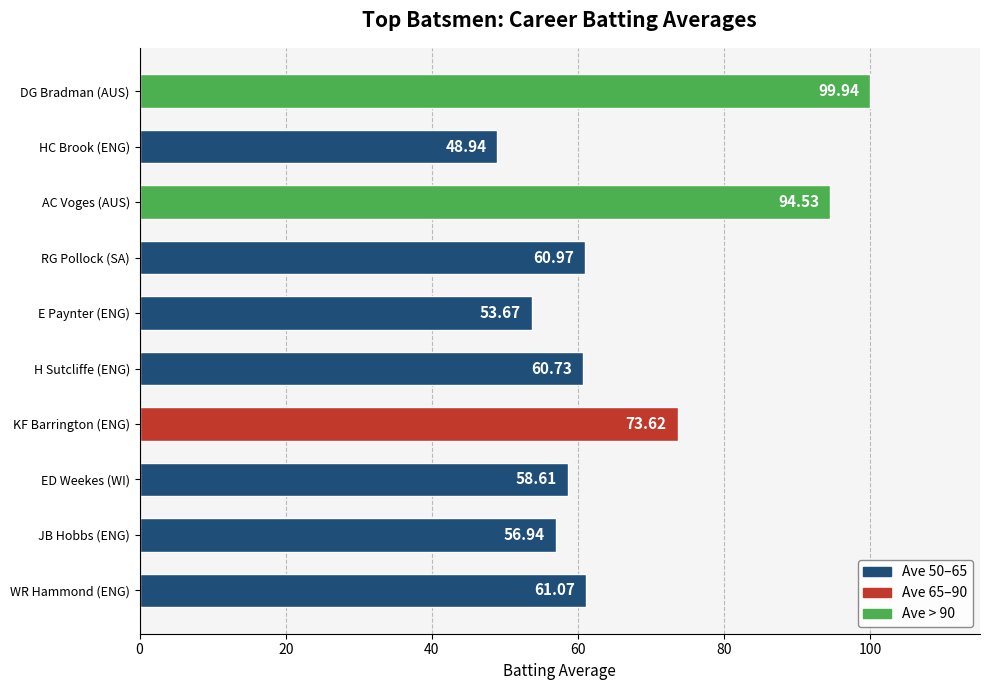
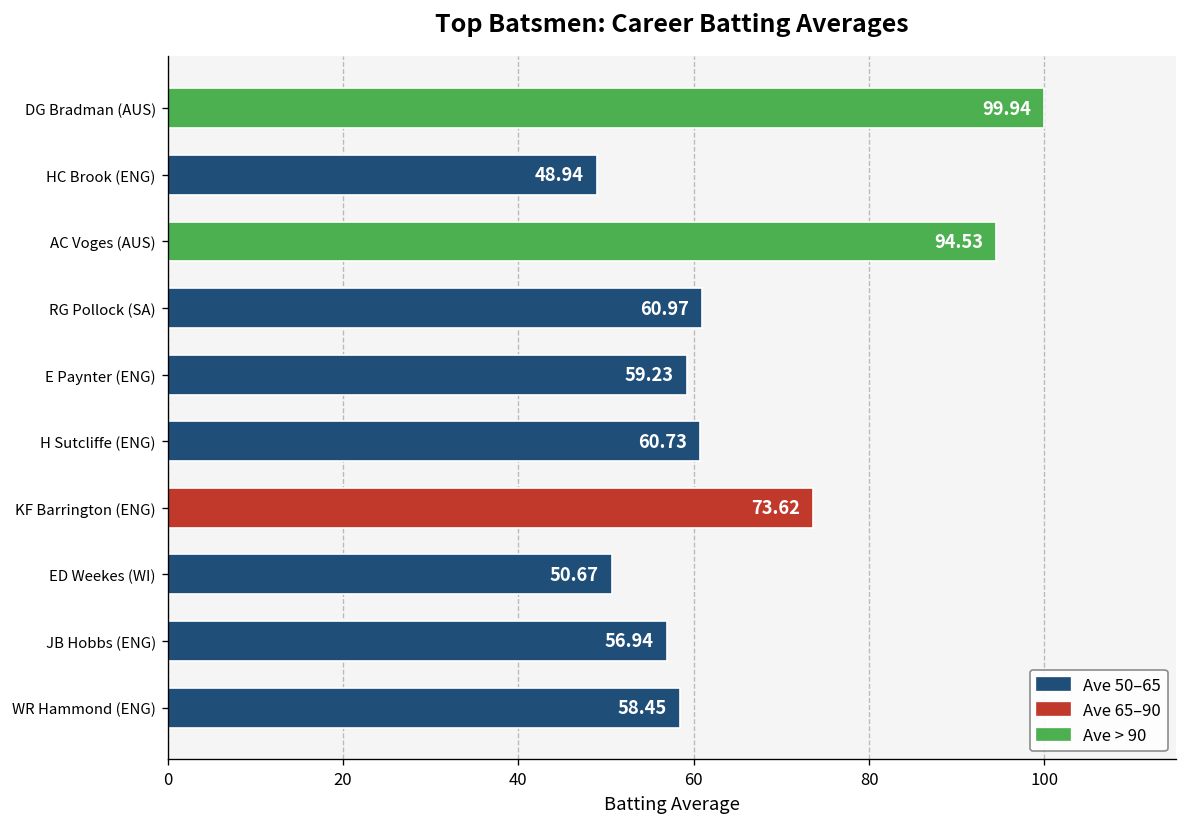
  {
    "DG Bradman (AUS)": 99.94,
    "HC Brook (ENG)": 48.94,
    "AC Voges (AUS)": 94.53,
    "RG Pollock (SA)": 60.97,
-   "E Paynter (ENG)": 53.67,
+   "E Paynter (ENG)": 59.23,
    "H Sutcliffe (ENG)": 60.73,
    "KF Barrington (ENG)": 73.62,
-   "ED Weekes (WI)": 58.61,
+   "ED Weekes (WI)": 50.67,
    "JB Hobbs (ENG)": 56.94,
-   "WR Hammond (ENG)": 61.07
+   "WR Hammond (ENG)": 58.45
  }
